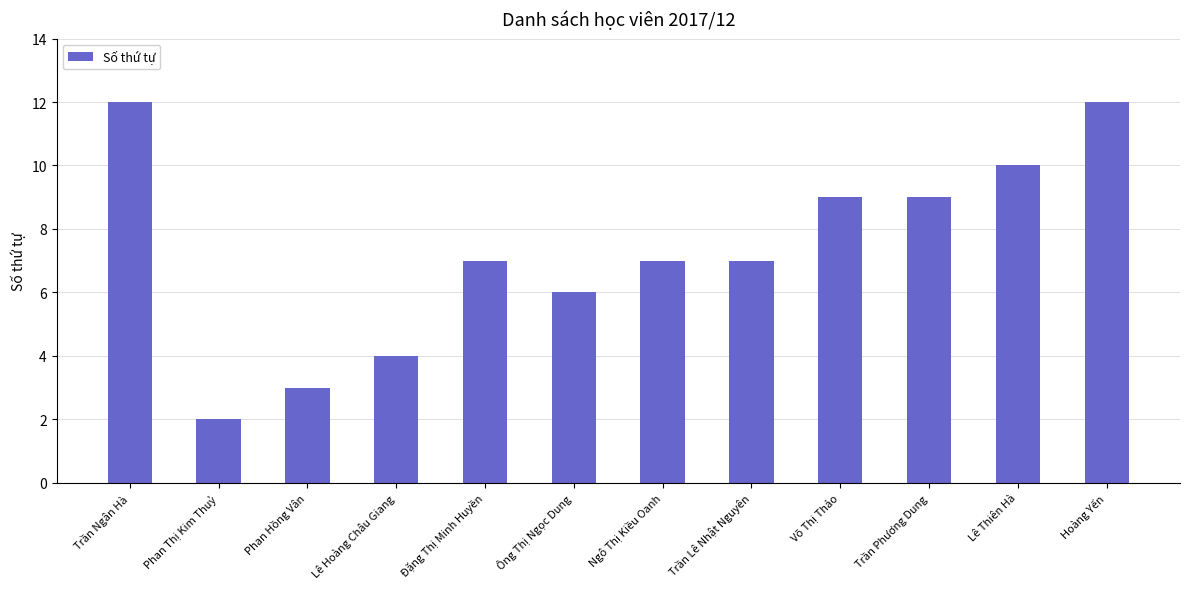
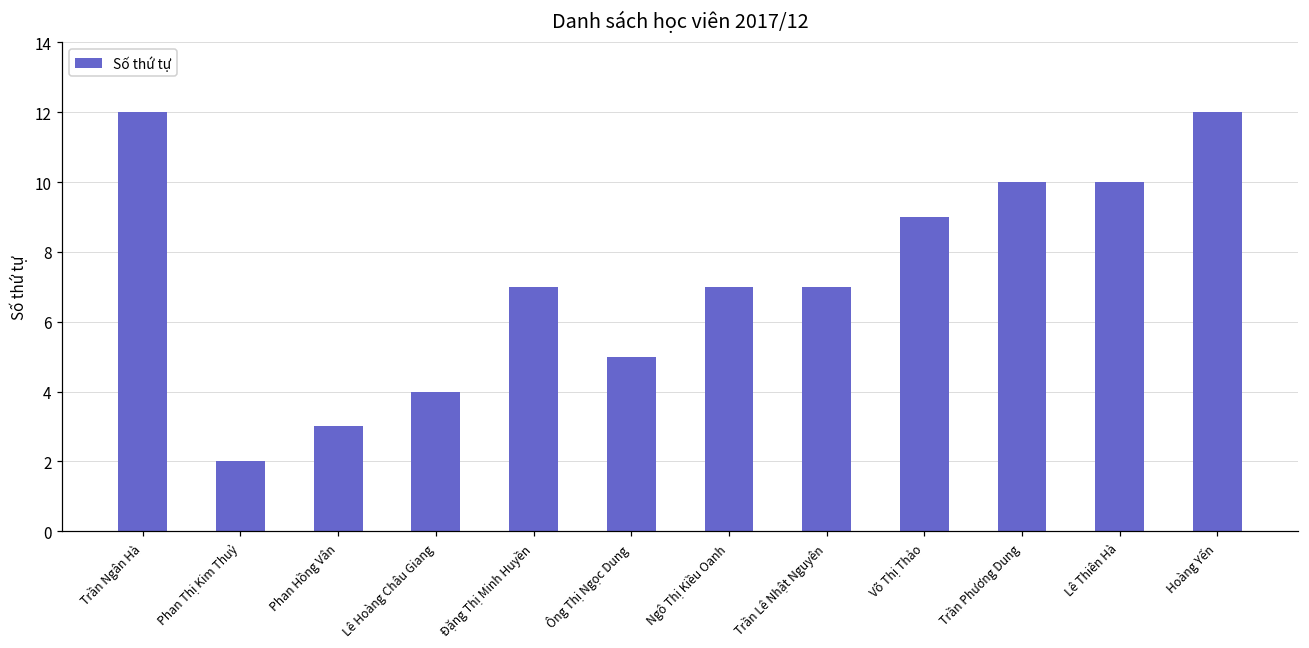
  {
    "Trần Ngân Hà": 12,
    "Phan Thị Kim Thuỷ": 2,
    "Phan Hồng Vân": 3,
    "Lê Hoàng Châu Giang": 4,
    "Đặng Thị Minh Huyền": 7,
-   "Ông Thị Ngọc Dung": 6,
+   "Ông Thị Ngọc Dung": 5,
    "Ngô Thị Kiều Oanh": 7,
    "Trần Lê Nhật Nguyên": 7,
    "Võ Thị Thảo": 9,
-   "Trần Phương Dung": 9,
+   "Trần Phương Dung": 10,
    "Lê Thiên Hà": 10,
    "Hoàng Yến": 12
  }
